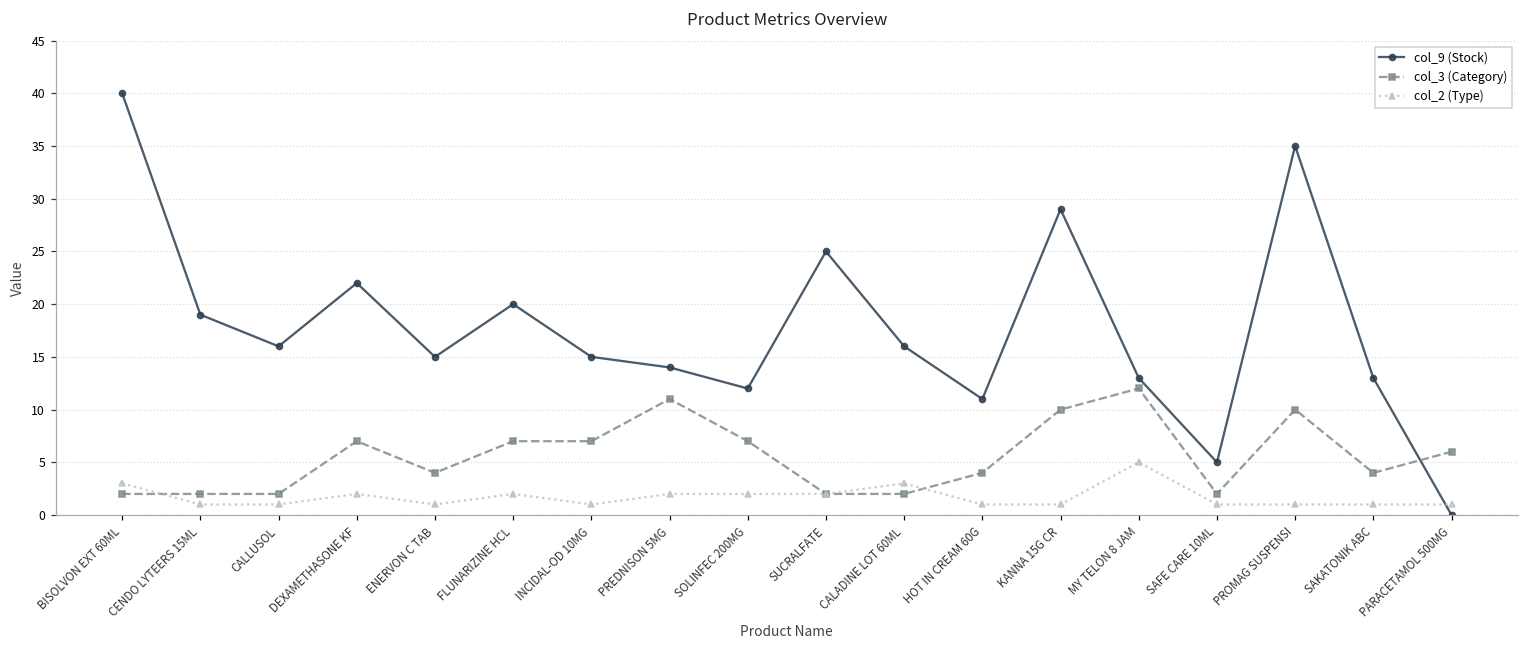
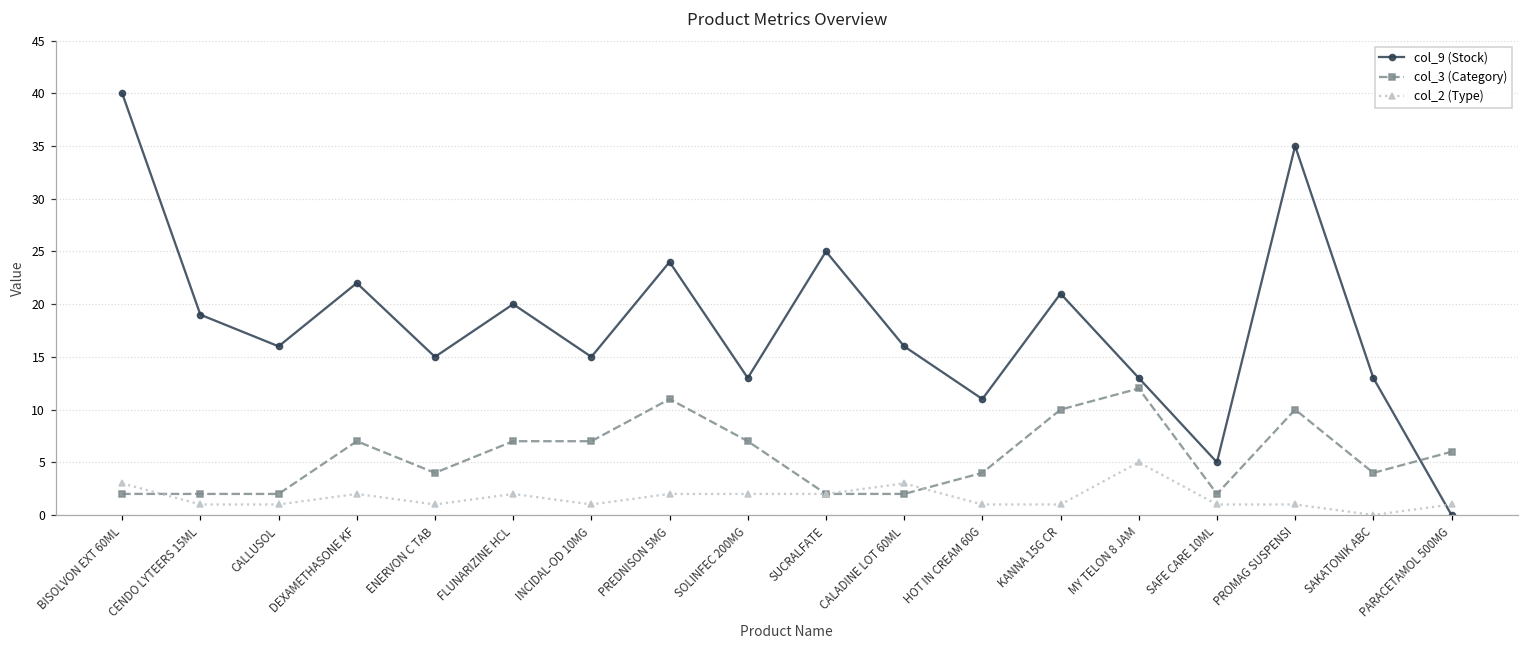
  {
    "col_9 (Stock)": {
      "BISOLVON EXT 60ML": 40,
      "CENDO LYTEERS 15ML": 19,
      "CALLUSOL": 16,
      "DEXAMETHASONE KF": 22,
      "ENERVON C TAB": 15,
      "FLUNARIZINE HCL": 20,
      "INCIDAL-OD 10MG": 15,
-     "PREDNISON 5MG": 14,
-     "SOLINFEC 200MG": 12,
+     "PREDNISON 5MG": 24,
+     "SOLINFEC 200MG": 13,
      "SUCRALFATE": 25,
      "CALADINE LOT 60ML": 16,
      "HOT IN CREAM 60G": 11,
-     "KANNA 15G CR": 29,
+     "KANNA 15G CR": 21,
      "MY TELON 8 JAM": 13,
      "SAFE CARE 10ML": 5,
      "PROMAG SUSPENSI": 35,
      "SAKATONIK ABC": 13,
      "PARACETAMOL 500MG": 0
    },
    "col_3 (Category)": {
      "BISOLVON EXT 60ML": 2,
      "CENDO LYTEERS 15ML": 2,
      "CALLUSOL": 2,
      "DEXAMETHASONE KF": 7,
      "ENERVON C TAB": 4,
      "FLUNARIZINE HCL": 7,
      "INCIDAL-OD 10MG": 7,
      "PREDNISON 5MG": 11,
      "SOLINFEC 200MG": 7,
      "CALADINE LOT 60ML": 2,
      "HOT IN CREAM 60G": 4,
      "KANNA 15G CR": 10,
      "MY TELON 8 JAM": 12,
      "SAFE CARE 10ML": 2,
      "PROMAG SUSPENSI": 10,
      "SAKATONIK ABC": 4,
      "PARACETAMOL 500MG": 6
    },
    "col_2 (Type)": {
      "BISOLVON EXT 60ML": 3,
      "CENDO LYTEERS 15ML": 1,
      "CALLUSOL": 1,
      "DEXAMETHASONE KF": 2,
      "ENERVON C TAB": 1,
      "FLUNARIZINE HCL": 2,
      "INCIDAL-OD 10MG": 1,
      "PREDNISON 5MG": 2,
      "SOLINFEC 200MG": 2,
      "CALADINE LOT 60ML": 3,
      "HOT IN CREAM 60G": 1,
      "KANNA 15G CR": 1,
      "MY TELON 8 JAM": 5,
      "SAFE CARE 10ML": 1,
      "PROMAG SUSPENSI": 1,
-     "SAKATONIK ABC": 1,
+     "SAKATONIK ABC": 0,
      "PARACETAMOL 500MG": 1
    }
  }
